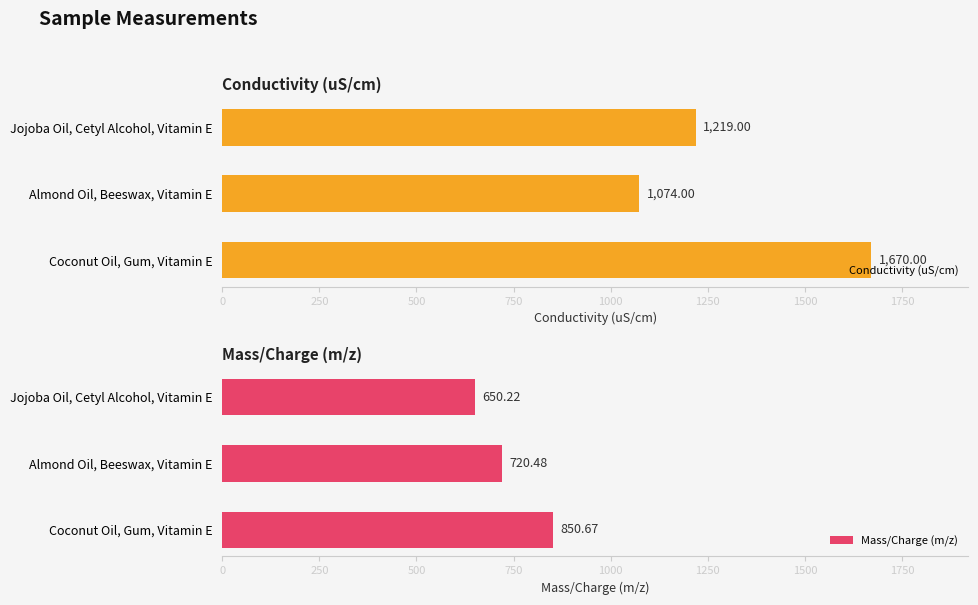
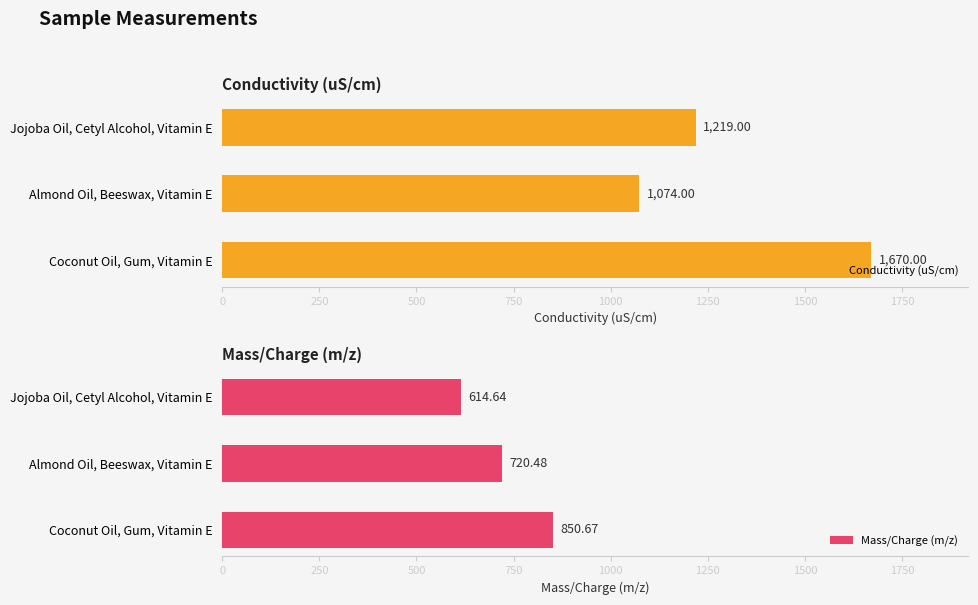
  {
    "Conductivity (uS/cm)": {
      "Jojoba Oil, Cetyl Alcohol, Vitamin E": "1,219.00",
      "Almond Oil, Beeswax, Vitamin E": "1,074.00",
      "Coconut Oil, Gum, Vitamin E": "1,670.00"
    },
    "Mass/Charge (m/z)": {
-     "Jojoba Oil, Cetyl Alcohol, Vitamin E": "650.22",
+     "Jojoba Oil, Cetyl Alcohol, Vitamin E": "614.64",
      "Almond Oil, Beeswax, Vitamin E": "720.48",
      "Coconut Oil, Gum, Vitamin E": "850.67"
    }
  }
